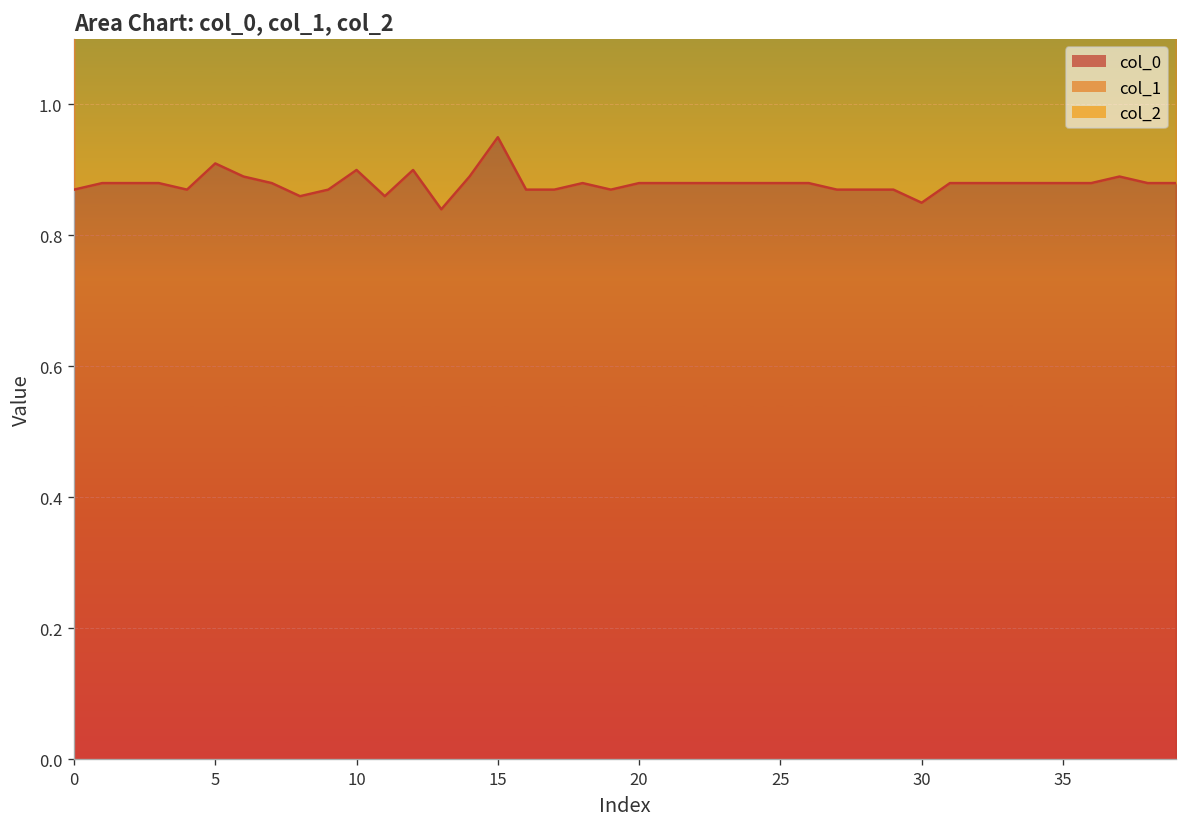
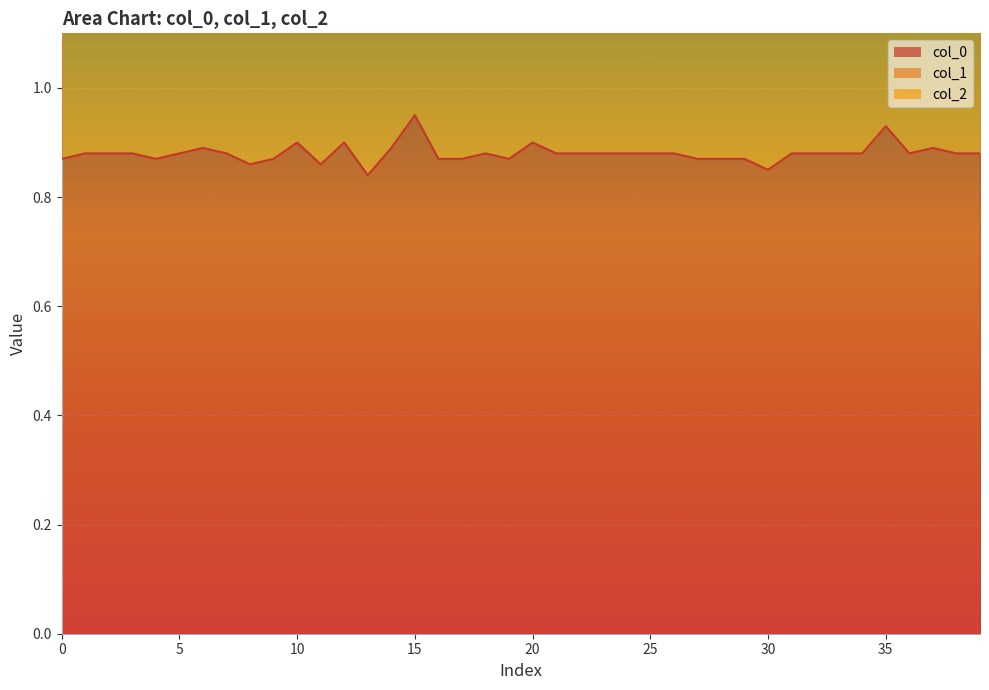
  {
    "col_0": {
      "0": 0.87,
-     "5": 0.91,
+     "5": 0.88,
      "10": 0.90,
      "15": 0.95,
-     "20": 0.88,
+     "20": 0.90,
      "25": 0.88,
      "30": 0.85,
-     "35": 0.88
+     "35": 0.93
    }
  }
